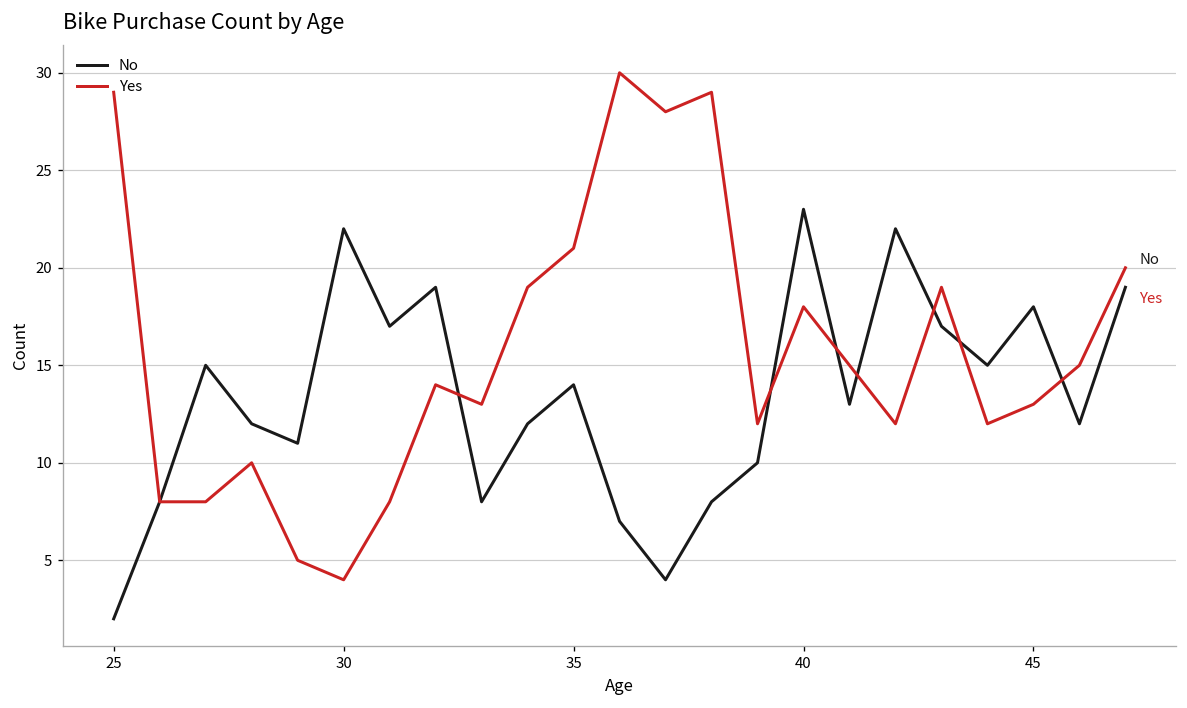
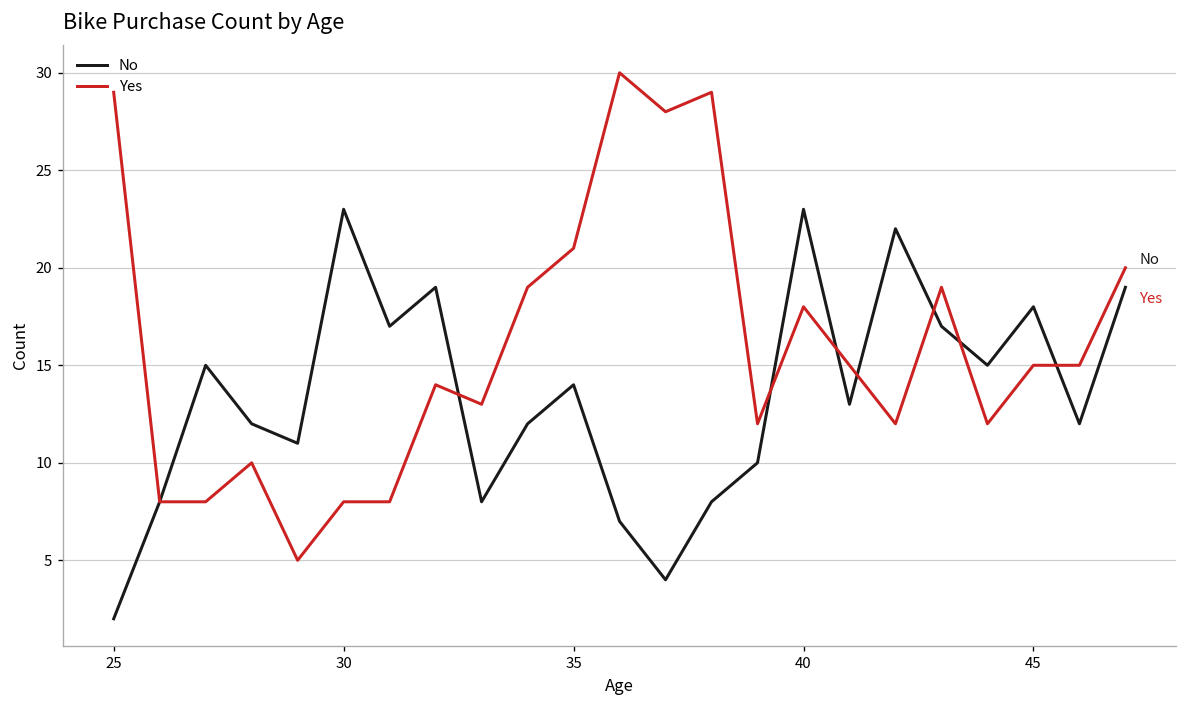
  {
    "No": {
      "25": 2,
-     "30": 22,
+     "30": 23,
      "35": 14,
      "40": 23,
      "45": 18
    },
    "Yes": {
      "25": 29,
-     "30": 4,
+     "30": 8,
      "35": 21,
      "40": 18,
-     "45": 13
+     "45": 15
    }
  }
